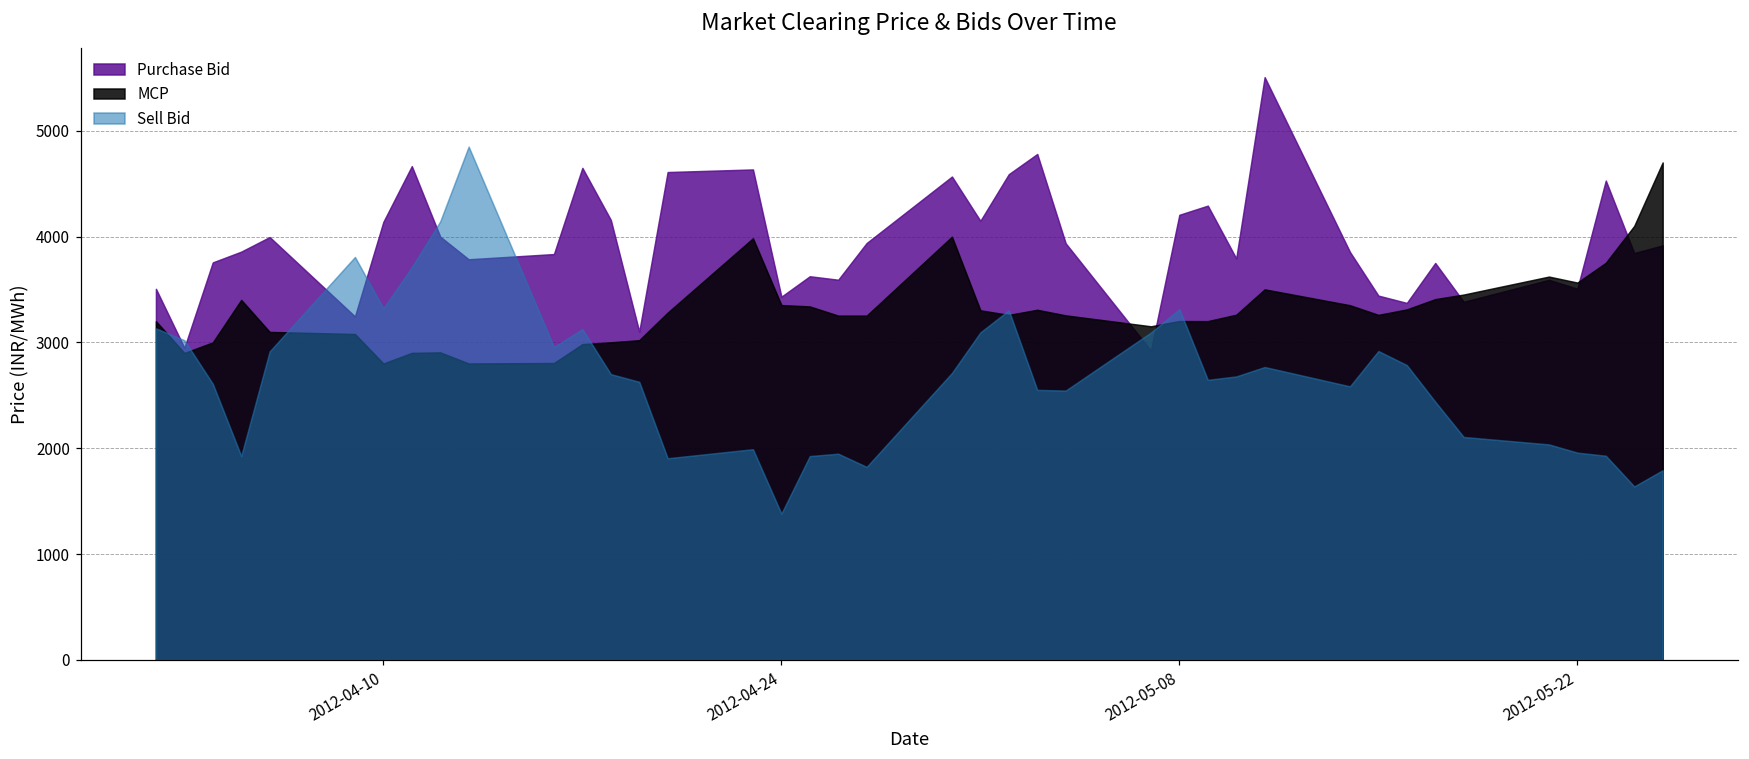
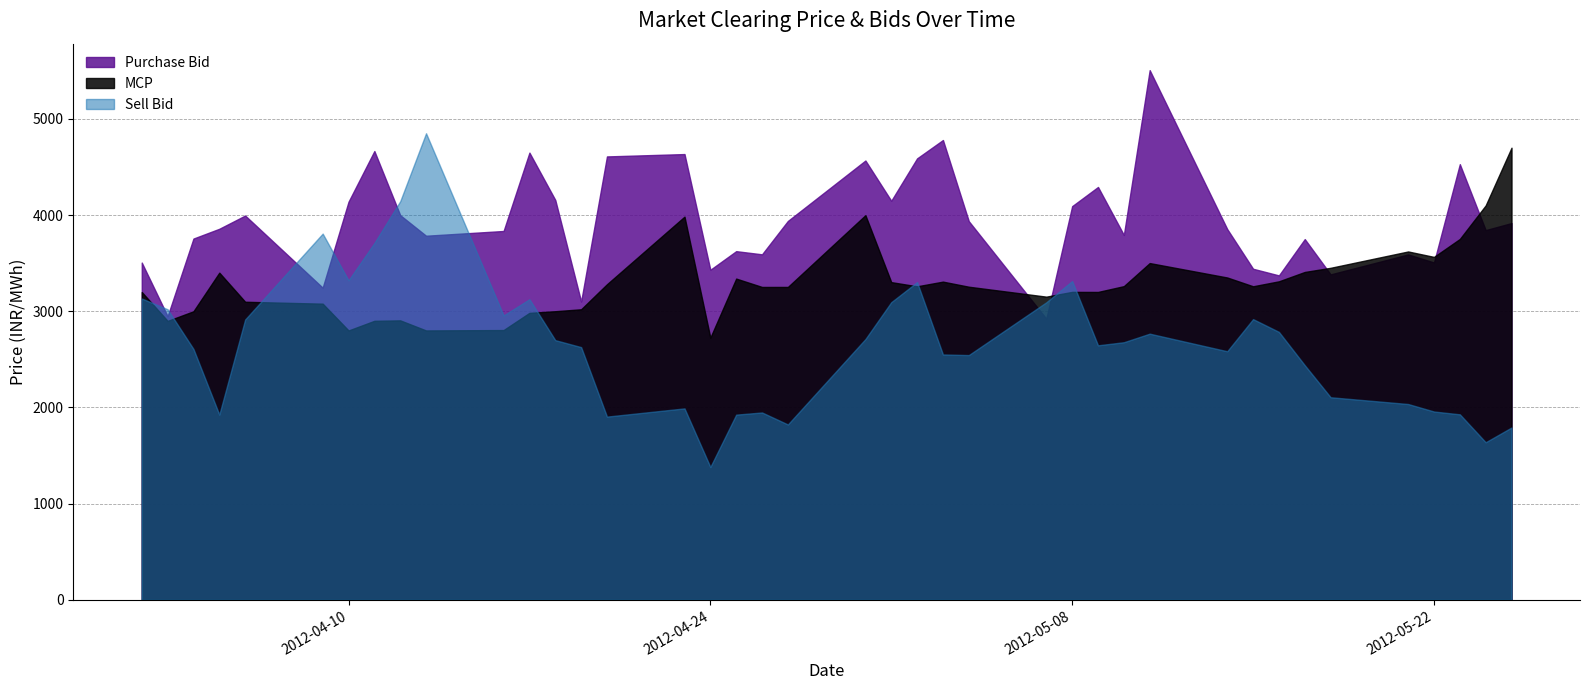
  {
    "Purchase Bid": {
      "2012-04-10": 4100,
      "2012-04-24": 3400,
-     "2012-05-08": 4200,
+     "2012-05-08": 4100,
      "2012-05-22": 3500
    },
    "MCP": {
      "2012-04-10": 2800,
-     "2012-04-24": 3400,
+     "2012-04-24": 2700,
      "2012-05-08": 3200,
      "2012-05-22": 3600
    },
    "Sell Bid": {
      "2012-04-10": 3300,
      "2012-04-24": 1400,
      "2012-05-08": 3300,
      "2012-05-22": 2000
    }
  }
